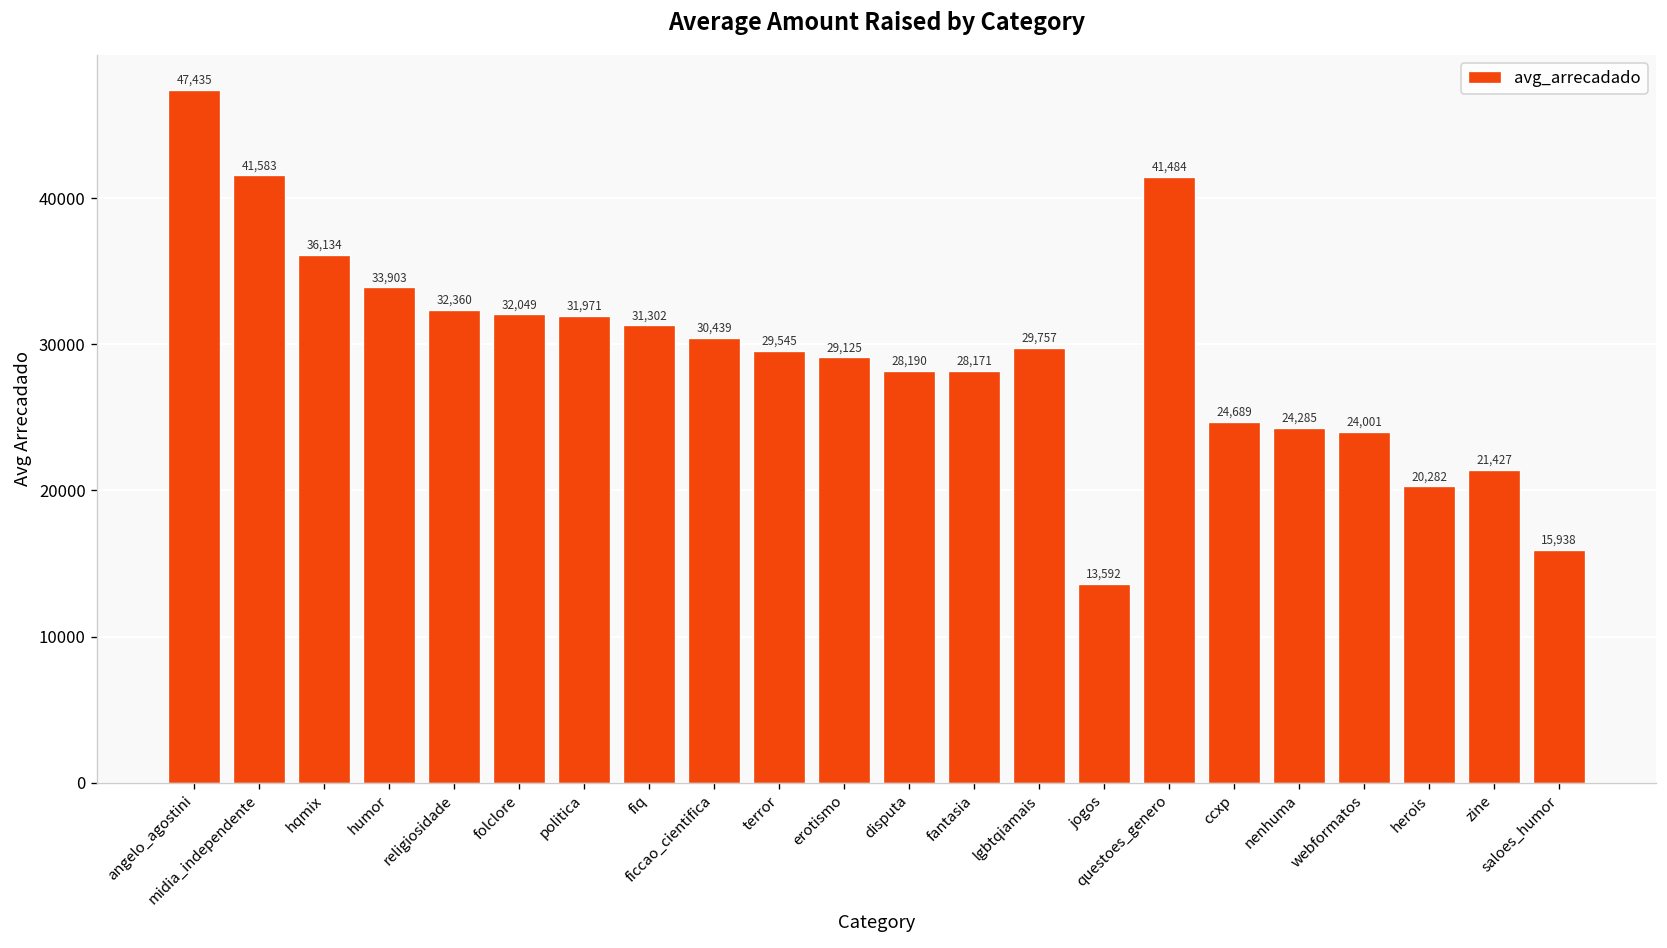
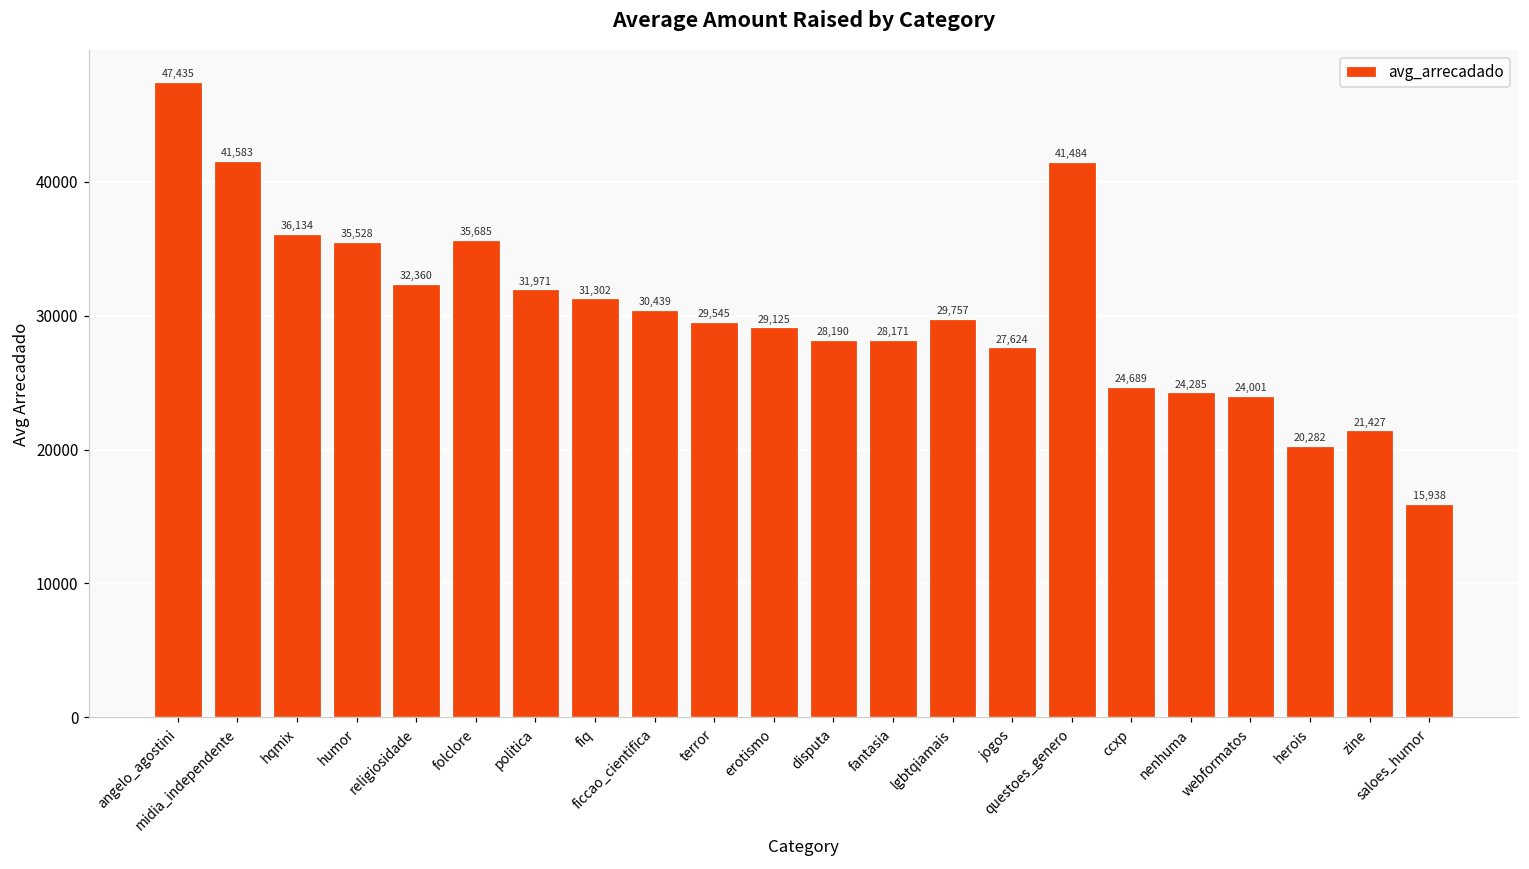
  {
    "angelo_agostini": "47,435",
    "midia_independente": "41,583",
    "hqmix": "36,134",
-   "humor": "33,903",
+   "humor": "35,528",
    "religiosidade": "32,360",
-   "folclore": "32,049",
+   "folclore": "35,685",
    "politica": "31,971",
    "fiq": "31,302",
    "ficcao_cientifica": "30,439",
    "terror": "29,545",
    "erotismo": "29,125",
    "disputa": "28,190",
    "fantasia": "28,171",
    "lgbtqiamais": "29,757",
-   "jogos": "13,592",
+   "jogos": "27,624",
    "questoes_genero": "41,484",
    "ccxp": "24,689",
    "nenhuma": "24,285",
    "webformatos": "24,001",
    "herois": "20,282",
    "zine": "21,427",
    "saloes_humor": "15,938"
  }
